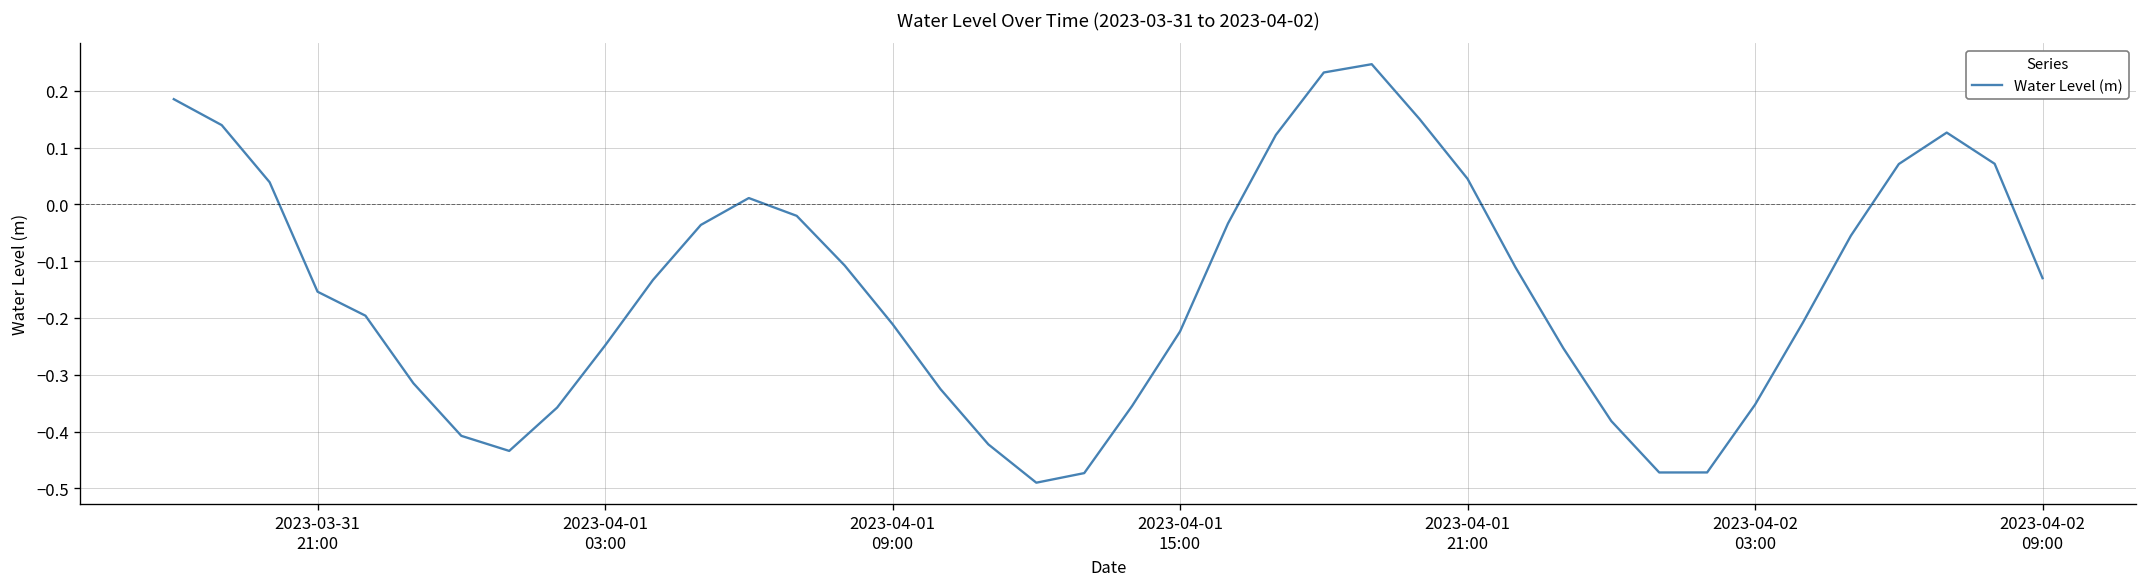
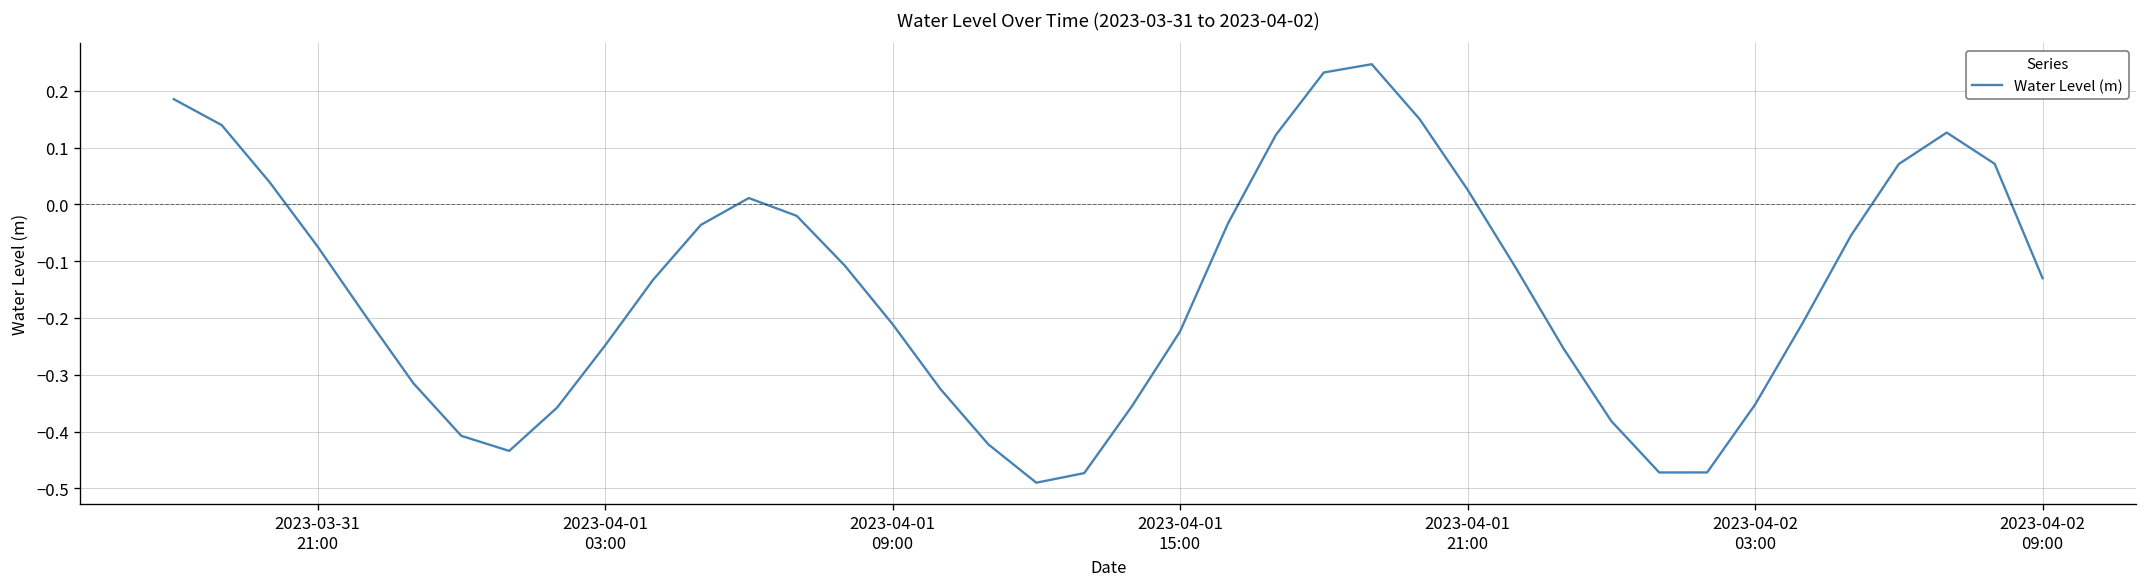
  {
-   "2023-03-31 21:00": -0.15,
+   "2023-03-31 21:00": -0.07,
    "2023-04-01 03:00": -0.25,
    "2023-04-01 09:00": -0.21,
    "2023-04-01 15:00": -0.22,
-   "2023-04-01 21:00": 0.05,
+   "2023-04-01 21:00": 0.03,
    "2023-04-02 03:00": -0.35,
    "2023-04-02 09:00": -0.13
  }
